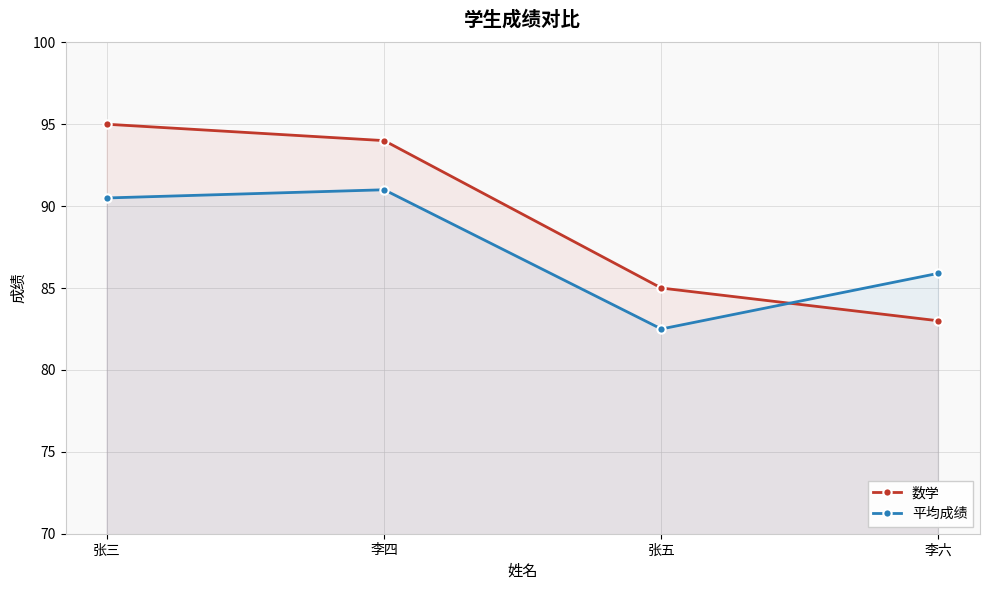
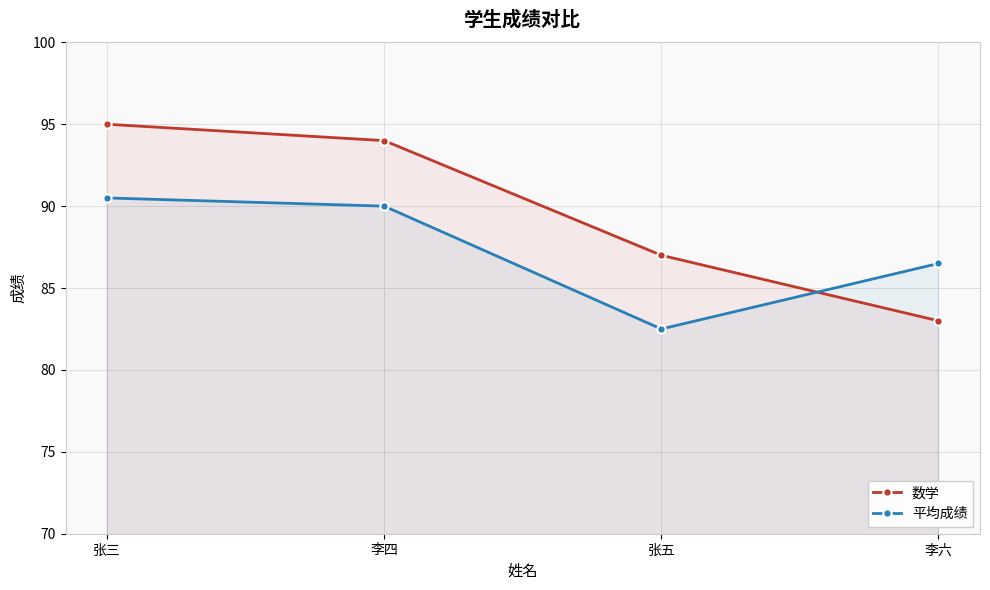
  {
    "数学": {
      "张三": 95,
      "李四": 94,
-     "张五": 85,
+     "张五": 87,
      "李六": 83
    },
    "平均成绩": {
      "张三": 90.5,
-     "李四": 91,
+     "李四": 90,
      "张五": 82.5,
-     "李六": 85.9
+     "李六": 86.5
    }
  }
